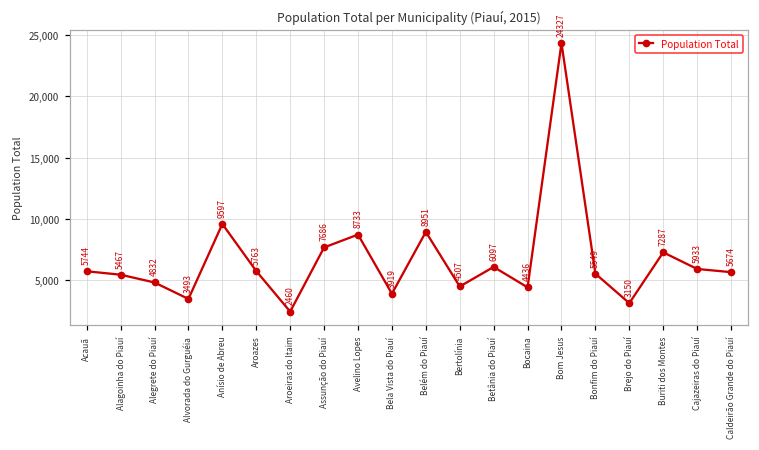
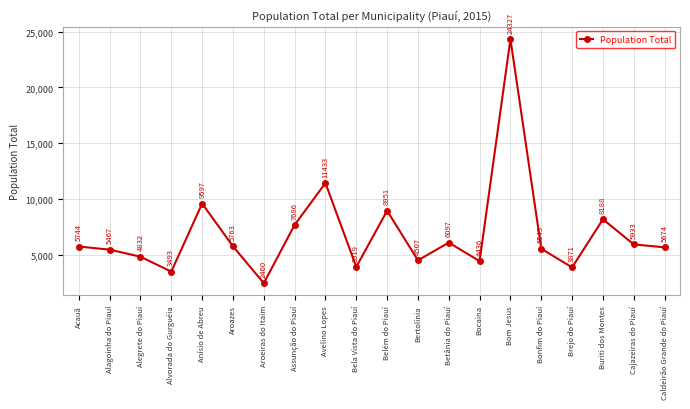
  {
    "Acauã": 5744,
    "Alagoinha do Piauí": 5467,
    "Alegrete do Piauí": 4832,
    "Alvorada do Gurguéia": 3493,
    "Anísio de Abreu": 9597,
    "Aroazes": 5763,
    "Aroeiras do Itaim": 2460,
    "Assunção do Piauí": 7686,
-   "Avelino Lopes": 8733,
+   "Avelino Lopes": 11433,
    "Bela Vista do Piauí": 3919,
    "Belém do Piauí": 8951,
    "Bertolínia": 4507,
    "Betânia do Piauí": 6097,
    "Bocaina": 4436,
    "Bom Jesus": 24327,
    "Bonfim do Piauí": 5549,
-   "Brejo do Piauí": 3150,
-   "Buriti dos Montes": 7287,
+   "Brejo do Piauí": 3871,
+   "Buriti dos Montes": 8188,
    "Cajazeiras do Piauí": 5933,
    "Caldeirão Grande do Piauí": 5674
  }
